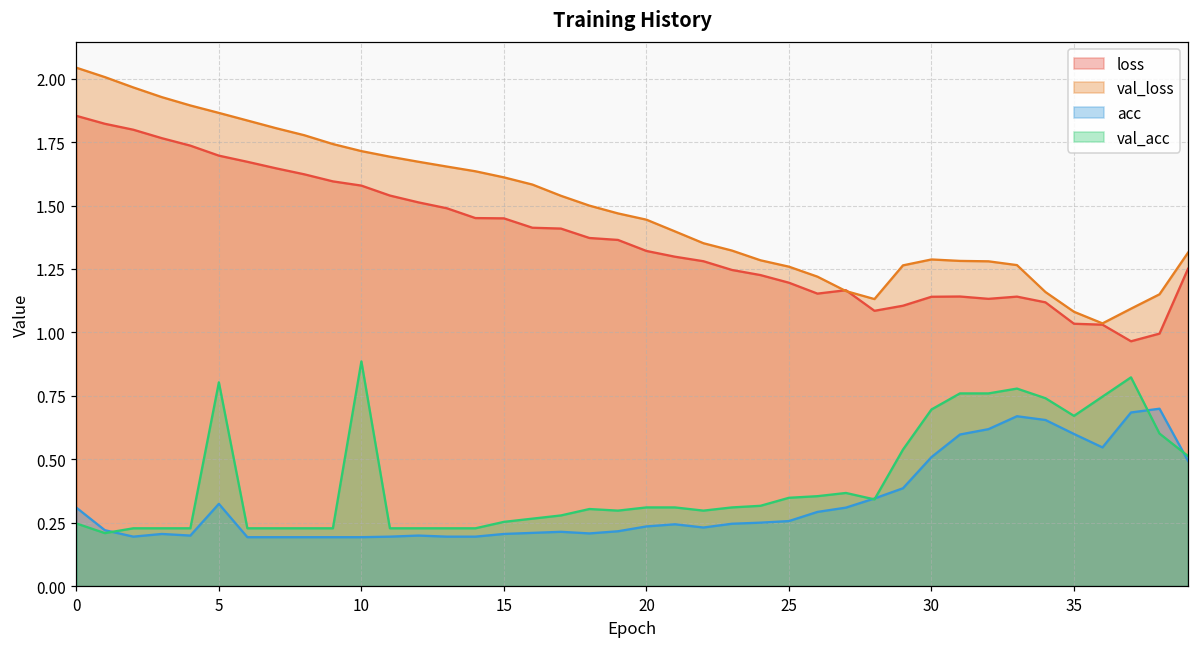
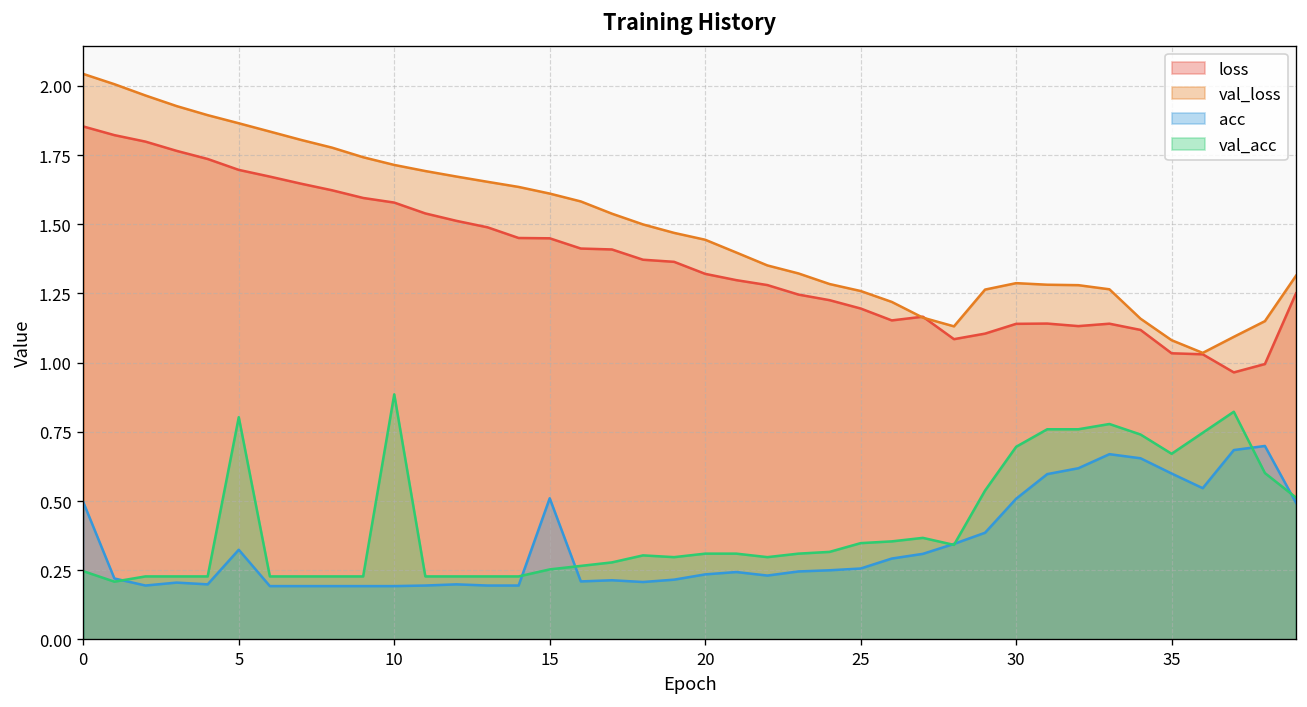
  {
    "acc": {
-     "0": 0.31,
+     "0": 0.50,
      "5": 0.32,
      "10": 0.19,
-     "15": 0.21,
+     "15": 0.51,
      "20": 0.24,
      "25": 0.26,
      "30": 0.51,
      "35": 0.60
    },
    "val_acc": {
      "0": 0.25,
      "5": 0.80,
      "10": 0.89,
      "15": 0.25,
      "20": 0.31,
      "25": 0.35,
      "30": 0.70,
      "35": 0.67
    }
  }
